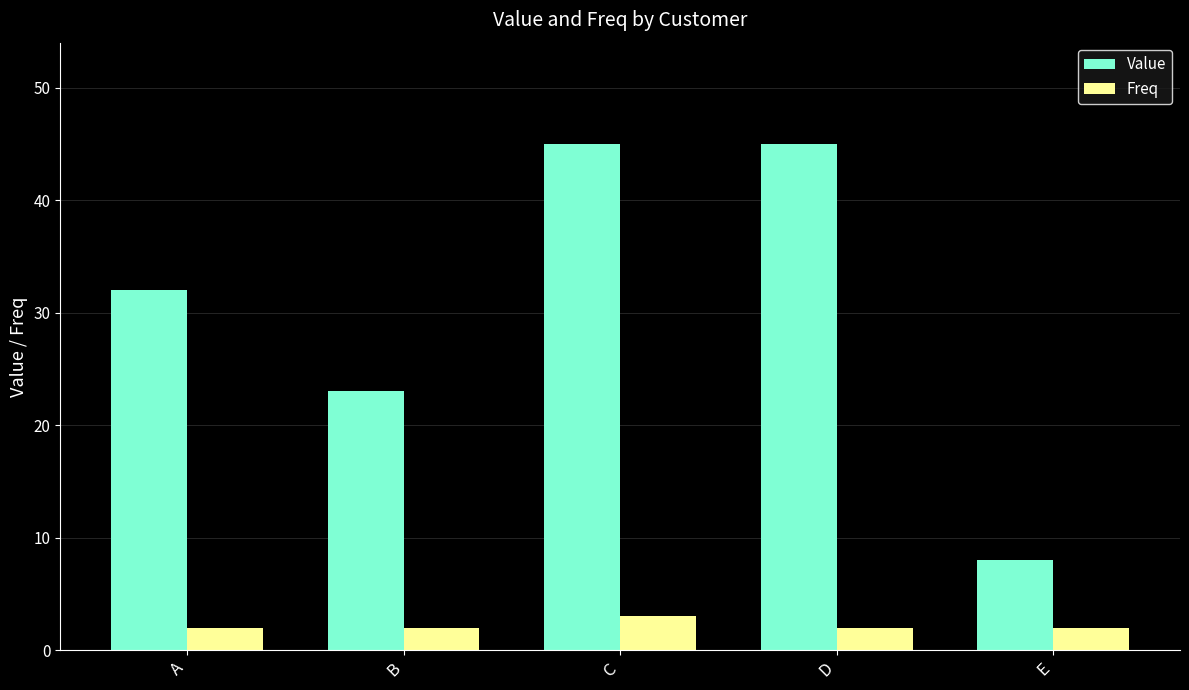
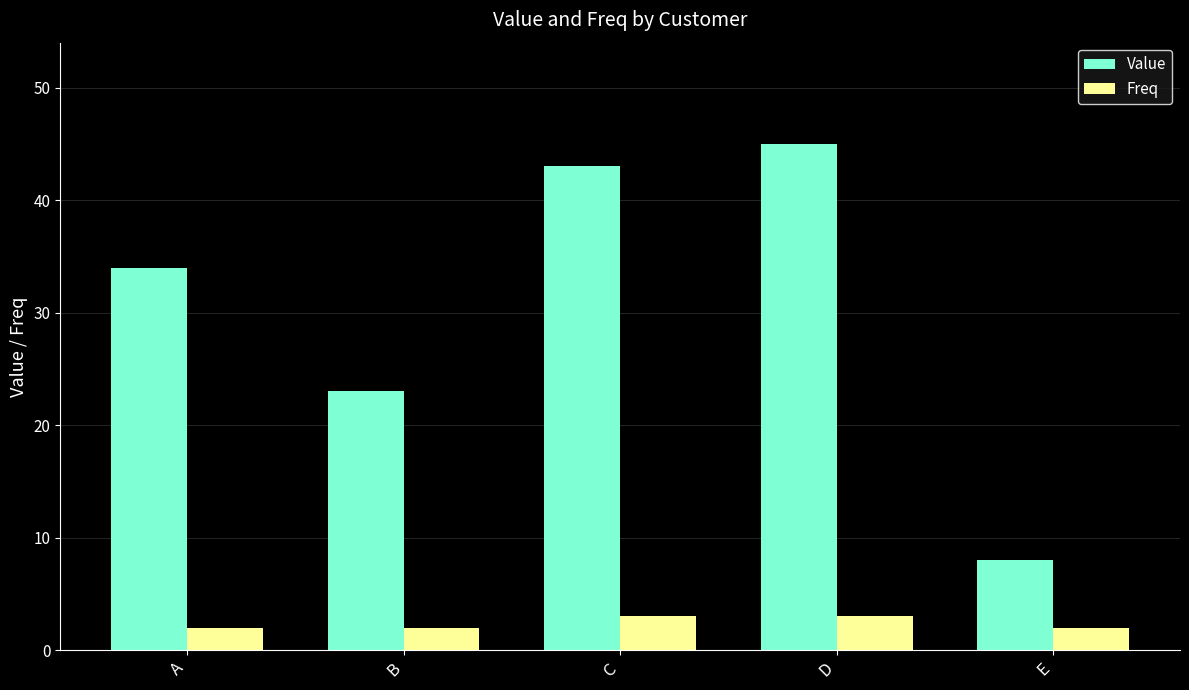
  {
    "Value": {
-     "A": 32,
+     "A": 34,
      "B": 23,
-     "C": 45,
+     "C": 43,
      "D": 45,
      "E": 8
    },
    "Freq": {
      "A": 2,
      "B": 2,
      "C": 3,
-     "D": 2,
+     "D": 3,
      "E": 2
    }
  }
